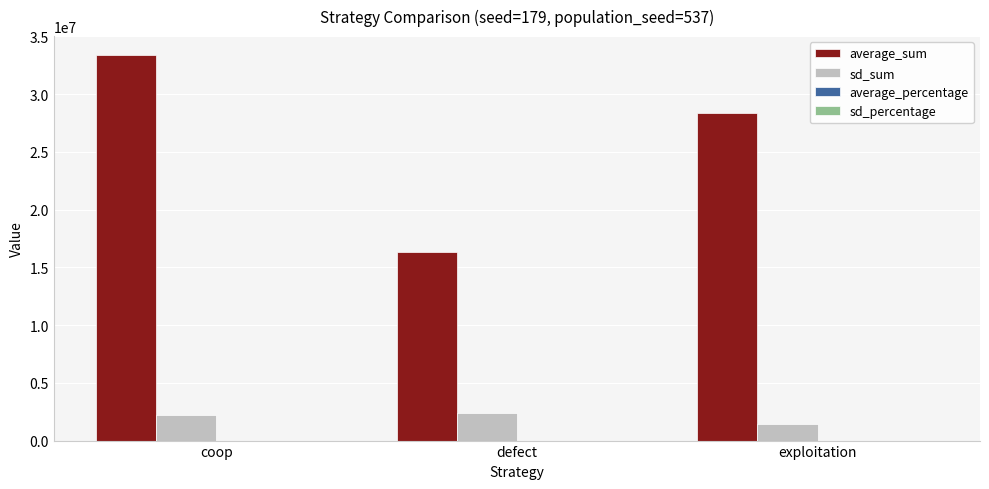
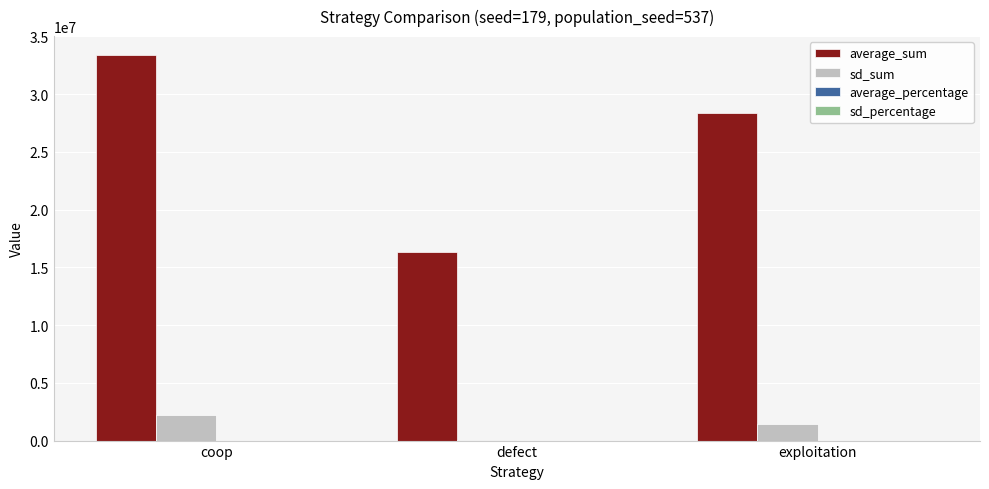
  {
    "average_sum": {
      "coop": 33300000,
      "defect": 16400000,
      "exploitation": 28400000
    },
    "sd_sum": {
      "coop": 2200000,
-     "defect": 2400000,
+     "defect": 0,
      "exploitation": 1400000
    }
  }
